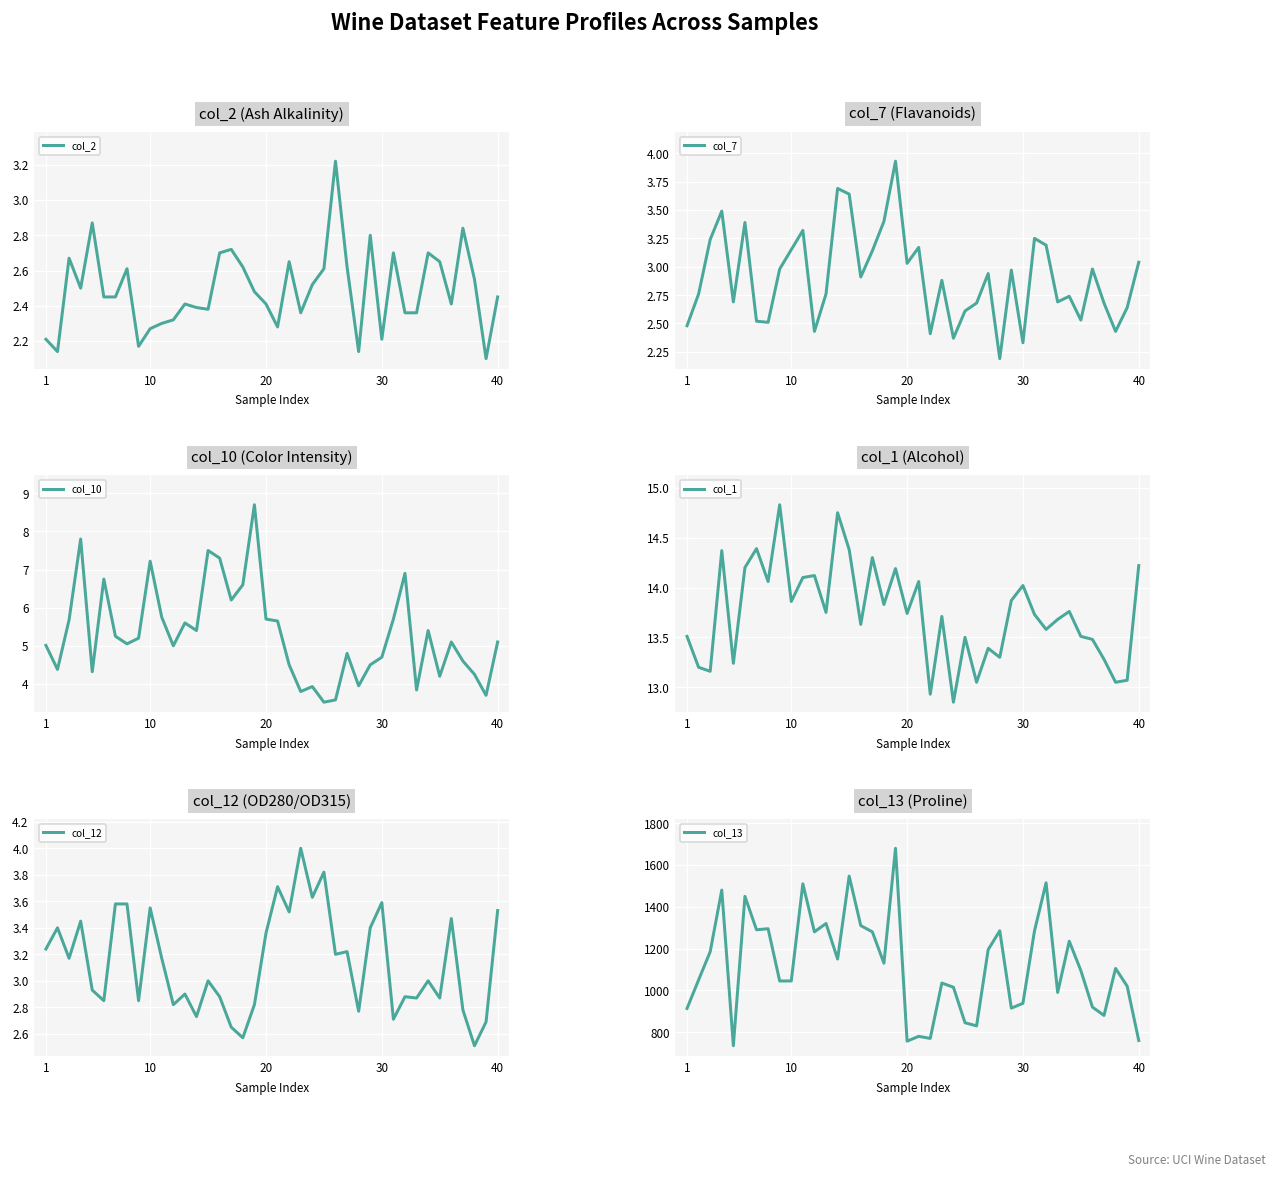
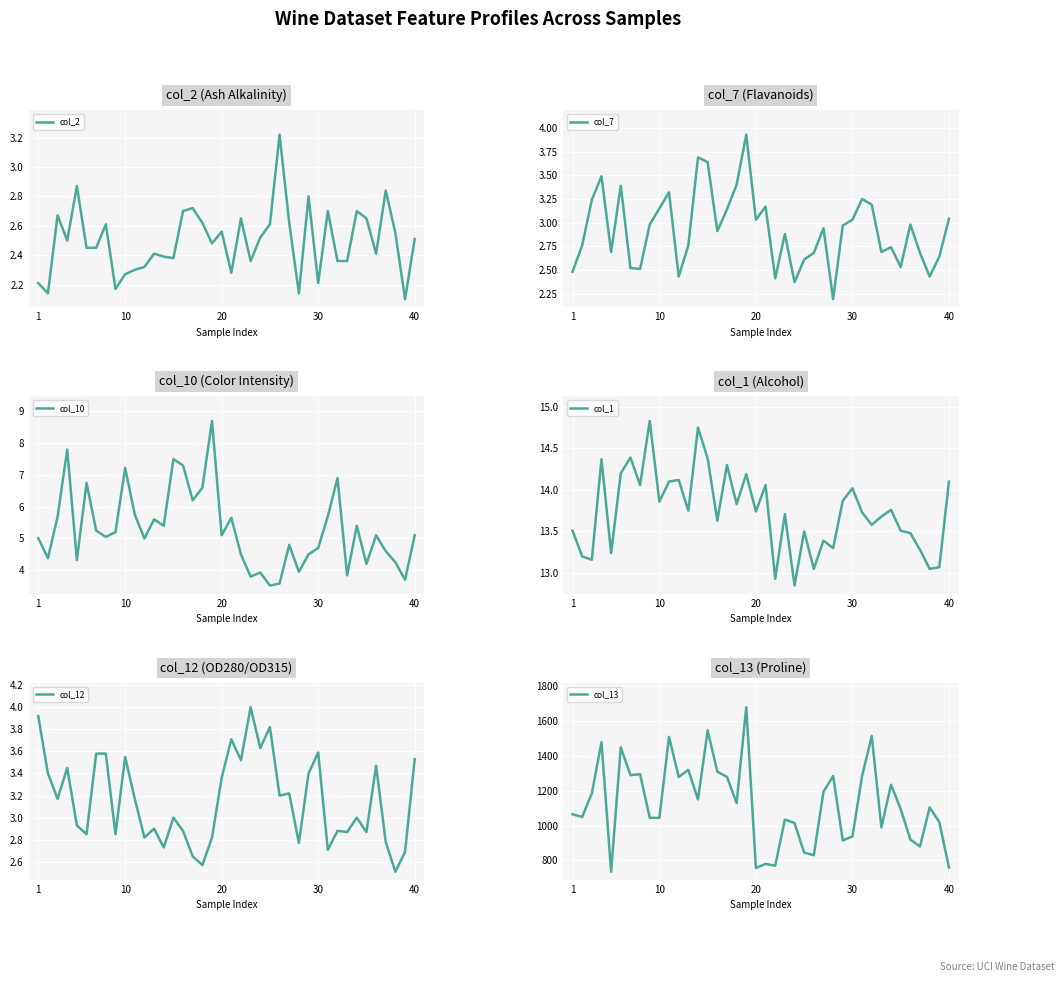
  {
    "col_2 (Ash Alkalinity)": {
      "1": 2.21,
      "10": 2.27,
-     "20": 2.41,
+     "20": 2.56,
      "30": 2.21,
-     "40": 2.45
+     "40": 2.51
    },
    "col_7 (Flavanoids)": {
      "1": 2.5,
      "10": 3.2,
      "20": 3.0,
-     "30": 2.3,
+     "30": 3.0,
      "40": 3.0
    },
    "col_10 (Color Intensity)": {
      "1": 5.0,
      "10": 7.2,
-     "20": 5.7,
+     "20": 5.1,
      "30": 4.7,
      "40": 5.1
    },
    "col_1 (Alcohol)": {
      "1": 13.5,
      "10": 13.9,
      "20": 13.7,
      "30": 14.0,
-     "40": 14.2
+     "40": 14.1
    },
    "col_12 (OD280/OD315)": {
-     "1": 3.24,
+     "1": 3.92,
      "10": 3.55,
      "20": 3.36,
      "30": 3.59,
      "40": 3.53
    },
    "col_13 (Proline)": {
-     "1": 910,
+     "1": 1070,
      "10": 1050,
      "20": 760,
      "30": 940,
      "40": 760
    }
  }
